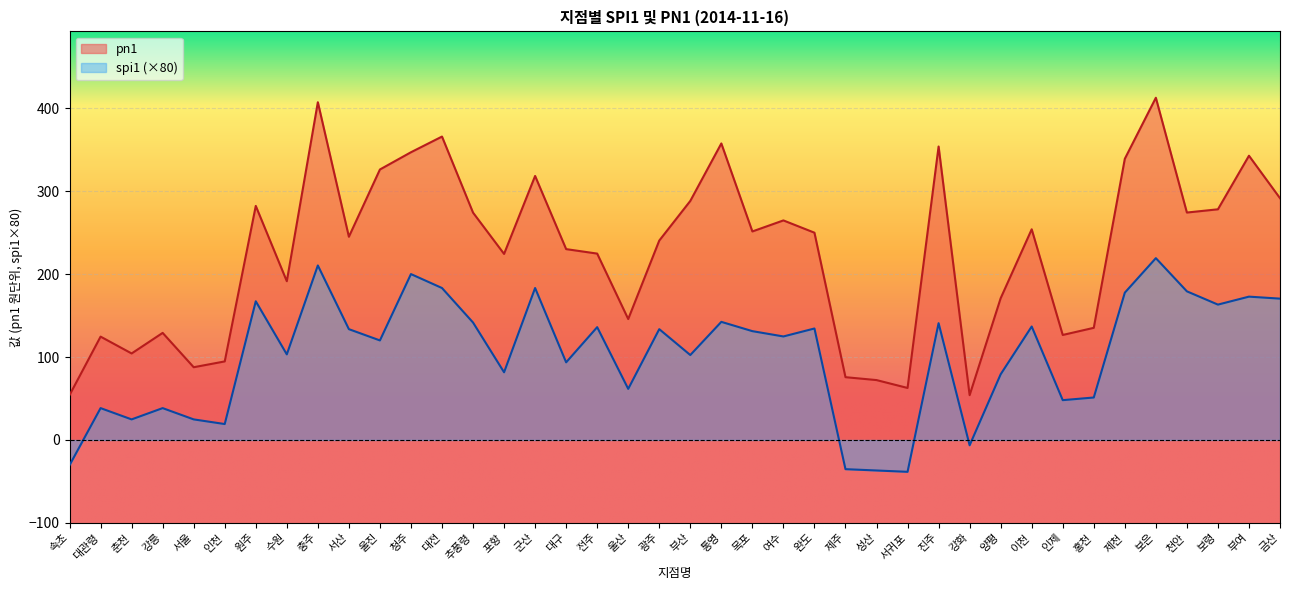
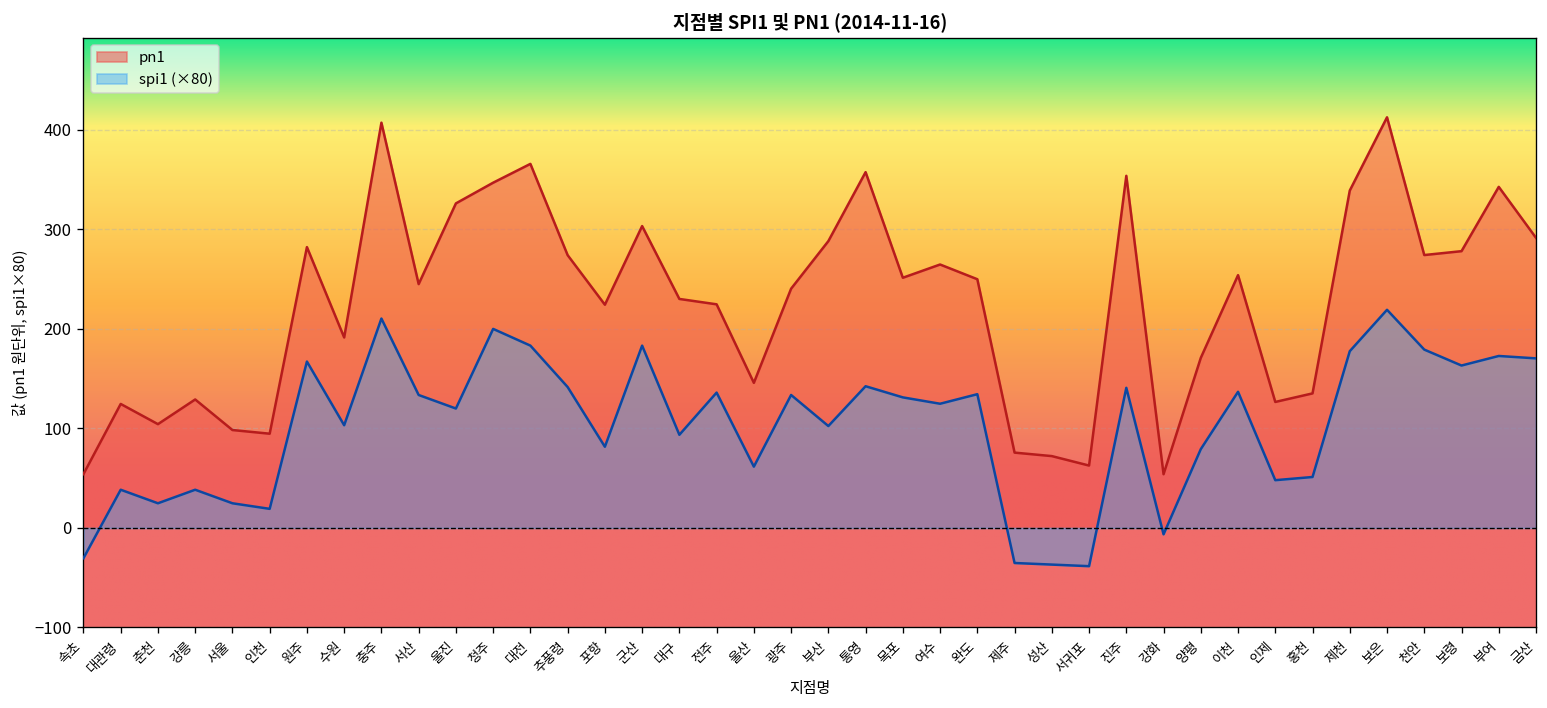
  {
    "pn1": {
      "속초": 50,
      "대관령": 120,
      "춘천": 100,
      "강릉": 130,
-     "서울": 90,
+     "서울": 100,
      "인천": 90,
      "원주": 280,
      "수원": 190,
      "충주": 410,
      "서산": 250,
      "울진": 330,
      "청주": 350,
      "대전": 370,
      "추풍령": 270,
      "포항": 220,
-     "군산": 320,
+     "군산": 300,
      "대구": 230,
      "전주": 220,
      "울산": 150,
      "광주": 240,
      "부산": 290,
      "통영": 360,
      "목포": 250,
      "여수": 260,
      "완도": 250,
      "제주": 80,
      "성산": 70,
      "서귀포": 60,
      "진주": 350,
      "강화": 50,
      "양평": 170,
      "이천": 250,
      "인제": 130,
      "홍천": 140,
      "제천": 340,
      "보은": 410,
      "천안": 270,
      "보령": 280,
      "부여": 340,
      "금산": 290
    }
  }
